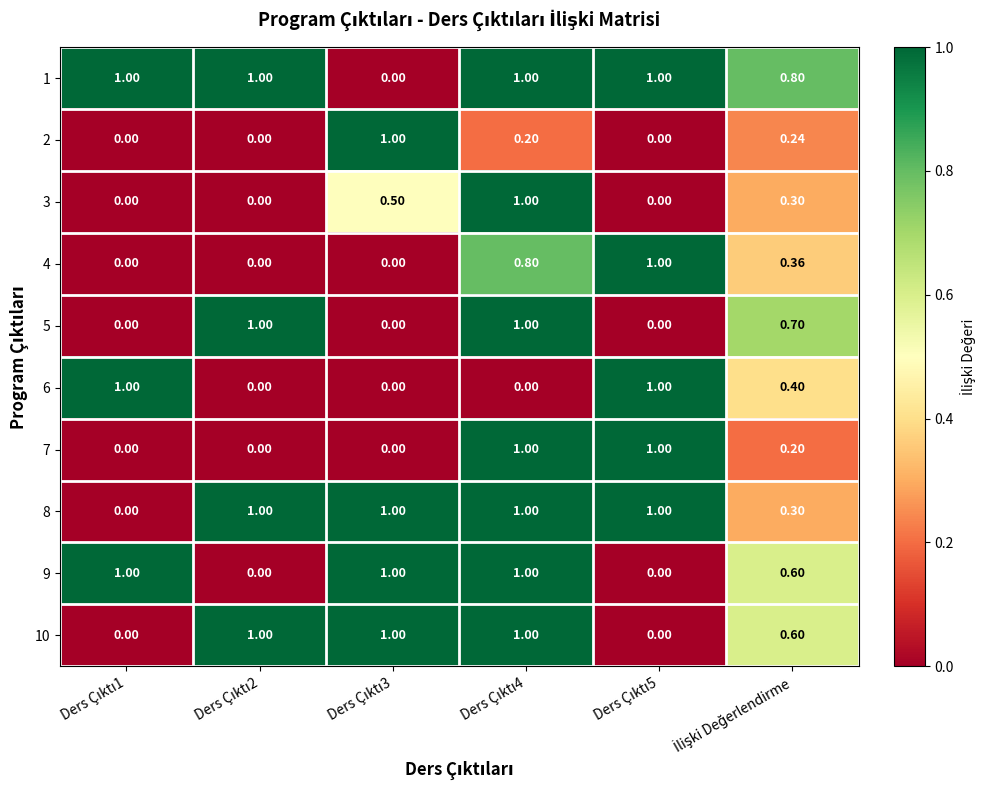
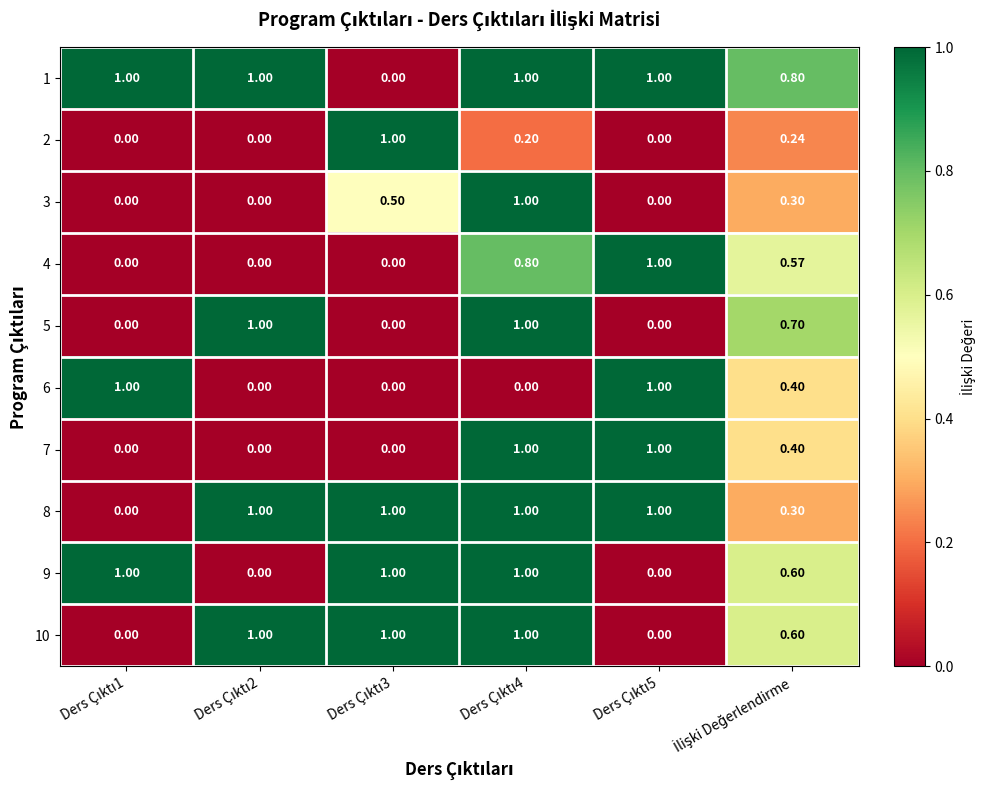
  {
    "1": {
      "Ders Çıktı1": 1.00,
      "Ders Çıktı2": 1.00,
      "Ders Çıktı3": 0.00,
      "Ders Çıktı4": 1.00,
      "Ders Çıktı5": 1.00,
      "İlişki Değerlendirme": 0.80
    },
    "2": {
      "Ders Çıktı1": 0.00,
      "Ders Çıktı2": 0.00,
      "Ders Çıktı3": 1.00,
      "Ders Çıktı4": 0.20,
      "Ders Çıktı5": 0.00,
      "İlişki Değerlendirme": 0.24
    },
    "3": {
      "Ders Çıktı1": 0.00,
      "Ders Çıktı2": 0.00,
      "Ders Çıktı3": 0.50,
      "Ders Çıktı4": 1.00,
      "Ders Çıktı5": 0.00,
      "İlişki Değerlendirme": 0.30
    },
    "4": {
      "Ders Çıktı1": 0.00,
      "Ders Çıktı2": 0.00,
      "Ders Çıktı3": 0.00,
      "Ders Çıktı4": 0.80,
      "Ders Çıktı5": 1.00,
-     "İlişki Değerlendirme": 0.36
+     "İlişki Değerlendirme": 0.57
    },
    "5": {
      "Ders Çıktı1": 0.00,
      "Ders Çıktı2": 1.00,
      "Ders Çıktı3": 0.00,
      "Ders Çıktı4": 1.00,
      "Ders Çıktı5": 0.00,
      "İlişki Değerlendirme": 0.70
    },
    "6": {
      "Ders Çıktı1": 1.00,
      "Ders Çıktı2": 0.00,
      "Ders Çıktı3": 0.00,
      "Ders Çıktı4": 0.00,
      "Ders Çıktı5": 1.00,
      "İlişki Değerlendirme": 0.40
    },
    "7": {
      "Ders Çıktı1": 0.00,
      "Ders Çıktı2": 0.00,
      "Ders Çıktı3": 0.00,
      "Ders Çıktı4": 1.00,
      "Ders Çıktı5": 1.00,
-     "İlişki Değerlendirme": 0.20
+     "İlişki Değerlendirme": 0.40
    },
    "8": {
      "Ders Çıktı1": 0.00,
      "Ders Çıktı2": 1.00,
      "Ders Çıktı3": 1.00,
      "Ders Çıktı4": 1.00,
      "Ders Çıktı5": 1.00,
      "İlişki Değerlendirme": 0.30
    },
    "9": {
      "Ders Çıktı1": 1.00,
      "Ders Çıktı2": 0.00,
      "Ders Çıktı3": 1.00,
      "Ders Çıktı4": 1.00,
      "Ders Çıktı5": 0.00,
      "İlişki Değerlendirme": 0.60
    },
    "10": {
      "Ders Çıktı1": 0.00,
      "Ders Çıktı2": 1.00,
      "Ders Çıktı3": 1.00,
      "Ders Çıktı4": 1.00,
      "Ders Çıktı5": 0.00,
      "İlişki Değerlendirme": 0.60
    }
  }
